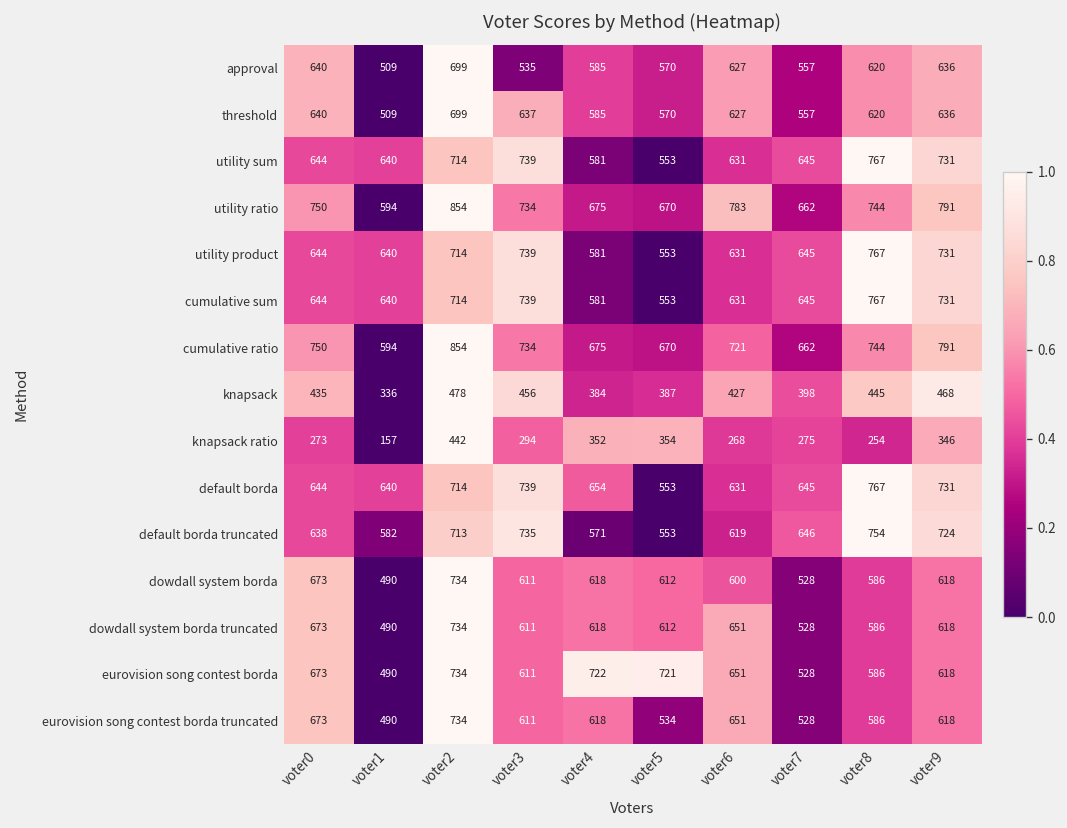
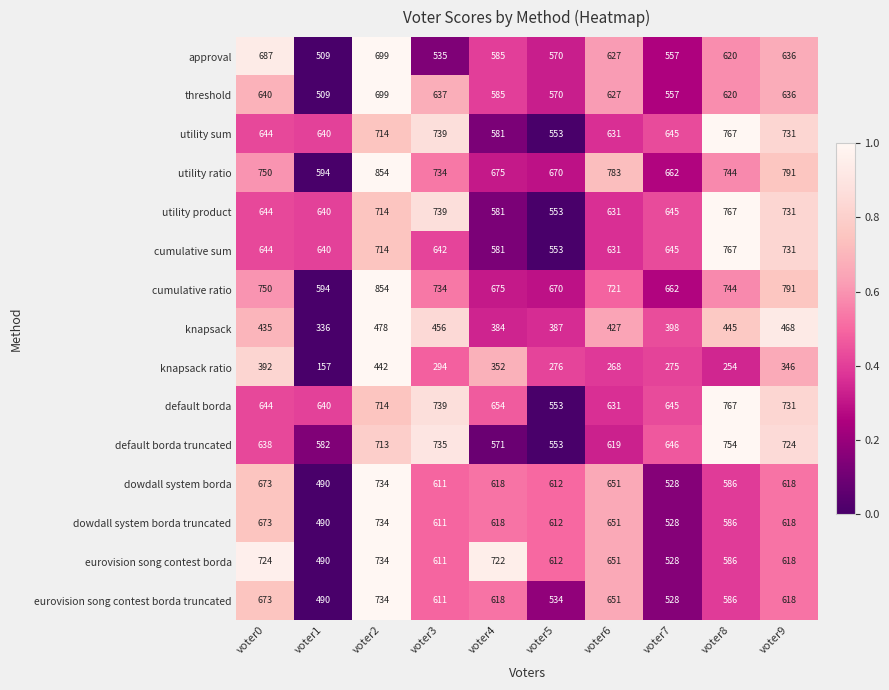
  {
    "approval": {
-     "voter0": 640,
+     "voter0": 687,
      "voter1": 509,
      "voter2": 699,
      "voter3": 535,
      "voter4": 585,
      "voter5": 570,
      "voter6": 627,
      "voter7": 557,
      "voter8": 620,
      "voter9": 636
    },
    "threshold": {
      "voter0": 640,
      "voter1": 509,
      "voter2": 699,
      "voter3": 637,
      "voter4": 585,
      "voter5": 570,
      "voter6": 627,
      "voter7": 557,
      "voter8": 620,
      "voter9": 636
    },
    "utility sum": {
      "voter0": 644,
      "voter1": 640,
      "voter2": 714,
      "voter3": 739,
      "voter4": 581,
      "voter5": 553,
      "voter6": 631,
      "voter7": 645,
      "voter8": 767,
      "voter9": 731
    },
    "utility ratio": {
      "voter0": 750,
      "voter1": 594,
      "voter2": 854,
      "voter3": 734,
      "voter4": 675,
      "voter5": 670,
      "voter6": 783,
      "voter7": 662,
      "voter8": 744,
      "voter9": 791
    },
    "utility product": {
      "voter0": 644,
      "voter1": 640,
      "voter2": 714,
      "voter3": 739,
      "voter4": 581,
      "voter5": 553,
      "voter6": 631,
      "voter7": 645,
      "voter8": 767,
      "voter9": 731
    },
    "cumulative sum": {
      "voter0": 644,
      "voter1": 640,
      "voter2": 714,
-     "voter3": 739,
+     "voter3": 642,
      "voter4": 581,
      "voter5": 553,
      "voter6": 631,
      "voter7": 645,
      "voter8": 767,
      "voter9": 731
    },
    "cumulative ratio": {
      "voter0": 750,
      "voter1": 594,
      "voter2": 854,
      "voter3": 734,
      "voter4": 675,
      "voter5": 670,
      "voter6": 721,
      "voter7": 662,
      "voter8": 744,
      "voter9": 791
    },
    "knapsack": {
      "voter0": 435,
      "voter1": 336,
      "voter2": 478,
      "voter3": 456,
      "voter4": 384,
      "voter5": 387,
      "voter6": 427,
      "voter7": 398,
      "voter8": 445,
      "voter9": 468
    },
    "knapsack ratio": {
-     "voter0": 273,
+     "voter0": 392,
      "voter1": 157,
      "voter2": 442,
      "voter3": 294,
      "voter4": 352,
-     "voter5": 354,
+     "voter5": 276,
      "voter6": 268,
      "voter7": 275,
      "voter8": 254,
      "voter9": 346
    },
    "default borda": {
      "voter0": 644,
      "voter1": 640,
      "voter2": 714,
      "voter3": 739,
      "voter4": 654,
      "voter5": 553,
      "voter6": 631,
      "voter7": 645,
      "voter8": 767,
      "voter9": 731
    },
    "default borda truncated": {
      "voter0": 638,
      "voter1": 582,
      "voter2": 713,
      "voter3": 735,
      "voter4": 571,
      "voter5": 553,
      "voter6": 619,
      "voter7": 646,
      "voter8": 754,
      "voter9": 724
    },
    "dowdall system borda": {
      "voter0": 673,
      "voter1": 490,
      "voter2": 734,
      "voter3": 611,
      "voter4": 618,
      "voter5": 612,
-     "voter6": 600,
+     "voter6": 651,
      "voter7": 528,
      "voter8": 586,
      "voter9": 618
    },
    "dowdall system borda truncated": {
      "voter0": 673,
      "voter1": 490,
      "voter2": 734,
      "voter3": 611,
      "voter4": 618,
      "voter5": 612,
      "voter6": 651,
      "voter7": 528,
      "voter8": 586,
      "voter9": 618
    },
    "eurovision song contest borda": {
-     "voter0": 673,
+     "voter0": 724,
      "voter1": 490,
      "voter2": 734,
      "voter3": 611,
      "voter4": 722,
-     "voter5": 721,
+     "voter5": 612,
      "voter6": 651,
      "voter7": 528,
      "voter8": 586,
      "voter9": 618
    },
    "eurovision song contest borda truncated": {
      "voter0": 673,
      "voter1": 490,
      "voter2": 734,
      "voter3": 611,
      "voter4": 618,
      "voter5": 534,
      "voter6": 651,
      "voter7": 528,
      "voter8": 586,
      "voter9": 618
    }
  }
